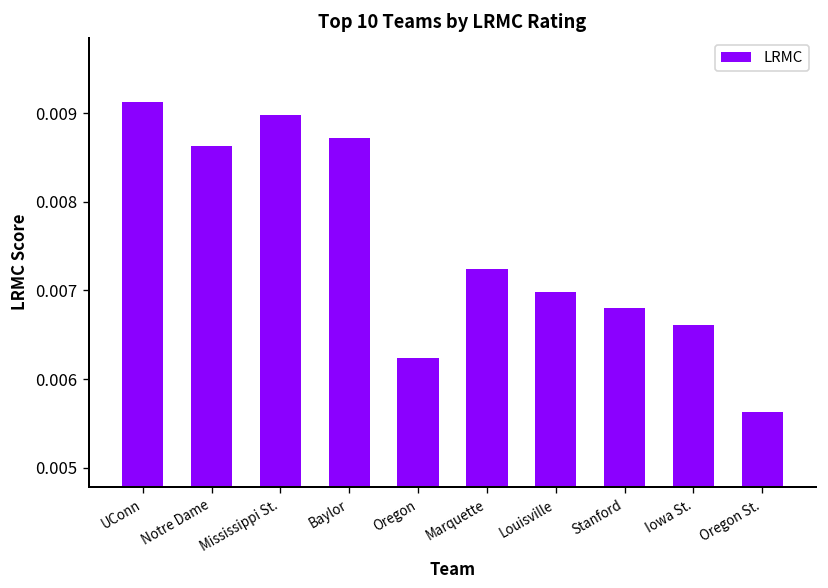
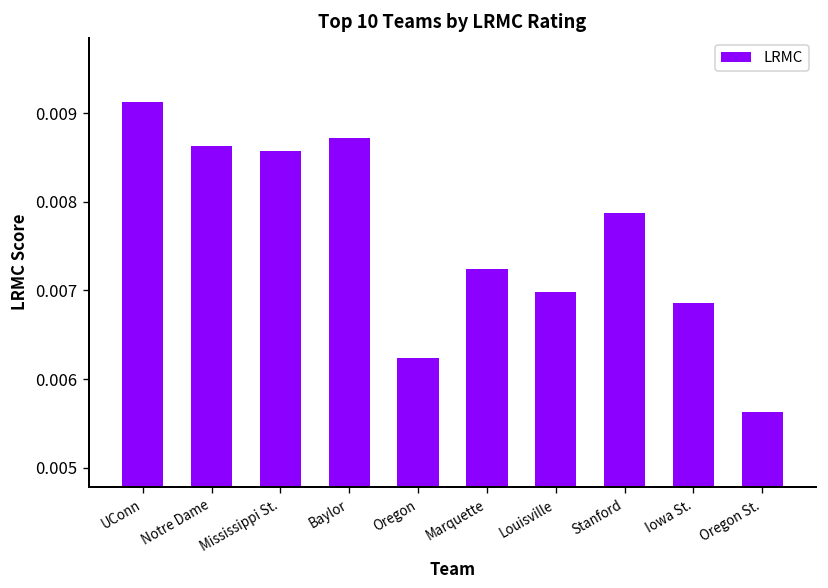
  {
    "UConn": 0.0091,
    "Notre Dame": 0.0086,
-   "Mississippi St.": 0.0090,
+   "Mississippi St.": 0.0086,
    "Baylor": 0.0087,
    "Oregon": 0.0062,
    "Marquette": 0.0072,
    "Louisville": 0.0070,
-   "Stanford": 0.0068,
-   "Iowa St.": 0.0066,
+   "Stanford": 0.0079,
+   "Iowa St.": 0.0069,
    "Oregon St.": 0.0056
  }
